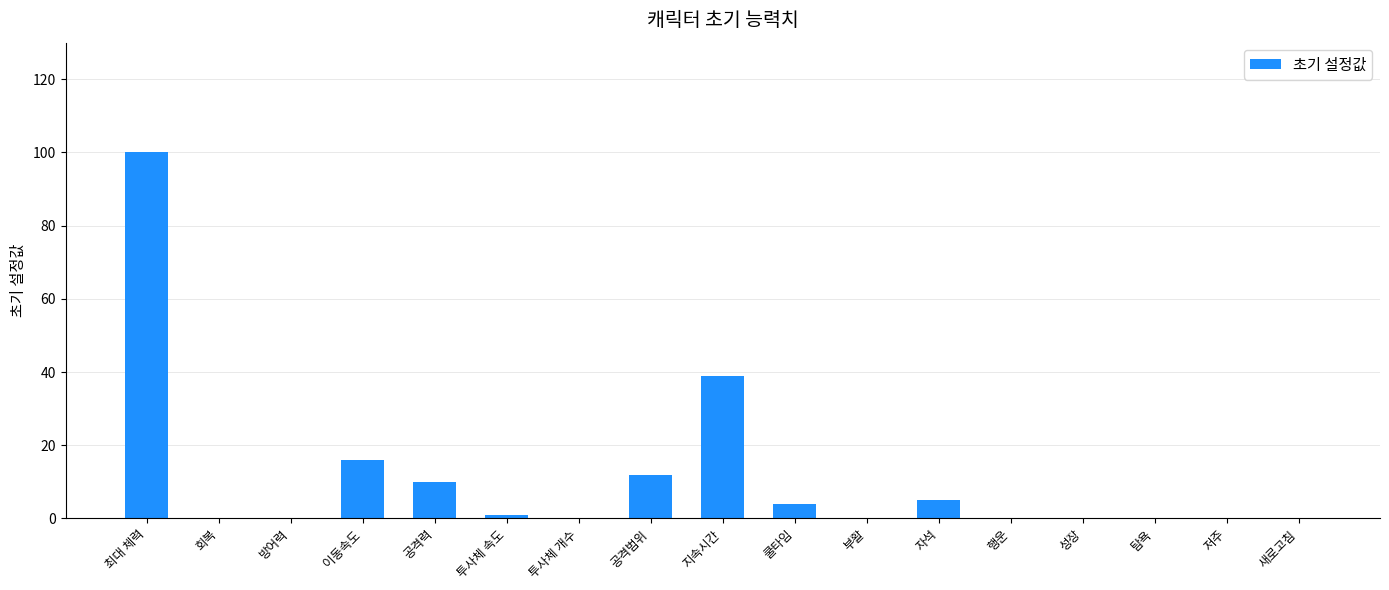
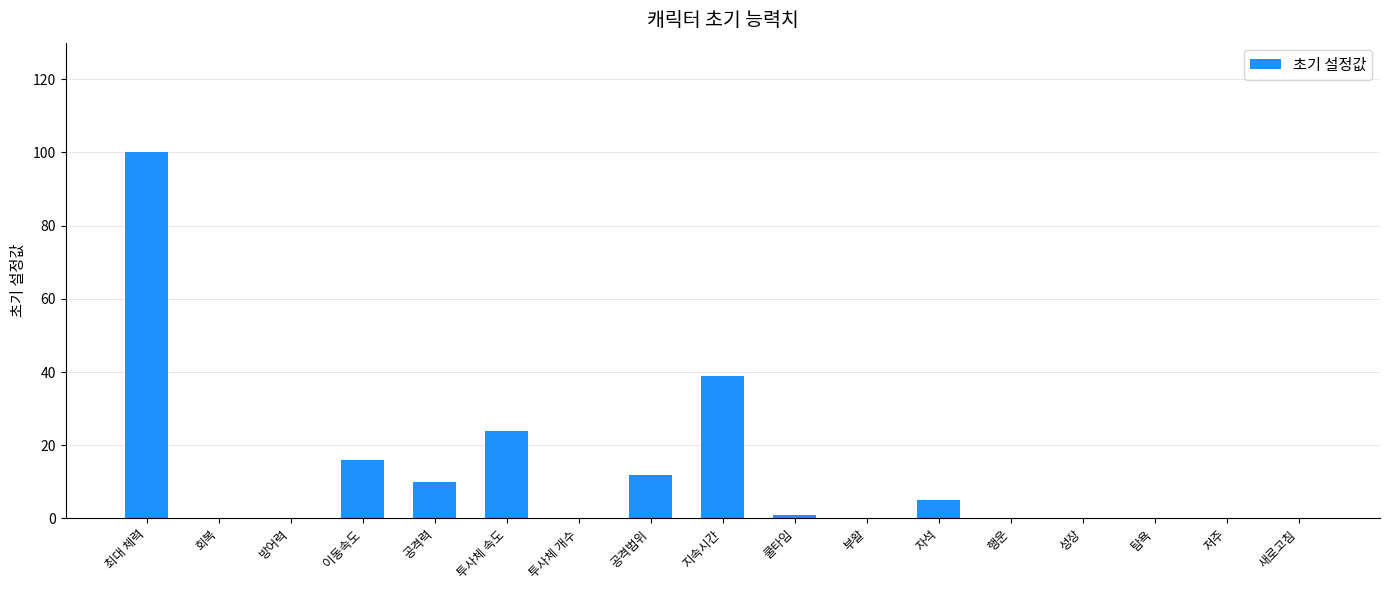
  {
    "최대 체력": 100,
    "회복": 0,
    "방어력": 0,
    "이동속도": 16,
    "공격력": 10,
-   "투사체 속도": 1,
+   "투사체 속도": 24,
    "투사체 개수": 0,
    "공격범위": 12,
    "지속시간": 39,
-   "쿨타임": 4,
+   "쿨타임": 1,
    "부활": 0,
    "자석": 5,
    "행운": 0,
    "성장": 0,
    "탐욕": 0,
    "저주": 0,
    "새로고침": 0
  }
